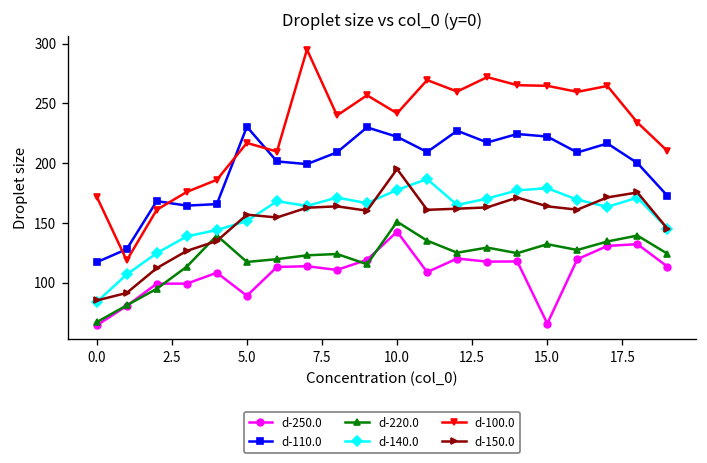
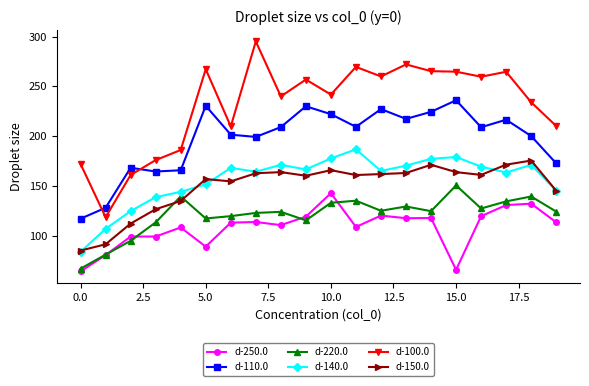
  {
    "d-250.0": {
      "0.0": 60,
      "5.0": 90,
      "10.0": 140,
      "15.0": 70
    },
    "d-110.0": {
      "0.0": 120,
      "5.0": 230,
      "10.0": 220,
-     "15.0": 220
+     "15.0": 240
    },
    "d-220.0": {
      "0.0": 70,
      "5.0": 120,
-     "10.0": 150,
-     "15.0": 130
+     "10.0": 130,
+     "15.0": 150
    },
    "d-140.0": {
      "5.0": 150,
      "10.0": 180,
      "15.0": 180
    },
    "d-100.0": {
      "0.0": 170,
-     "5.0": 220,
+     "5.0": 270,
      "10.0": 240,
      "15.0": 260
    },
    "d-150.0": {
      "5.0": 160,
-     "10.0": 200,
+     "10.0": 170,
      "15.0": 160
    }
  }
